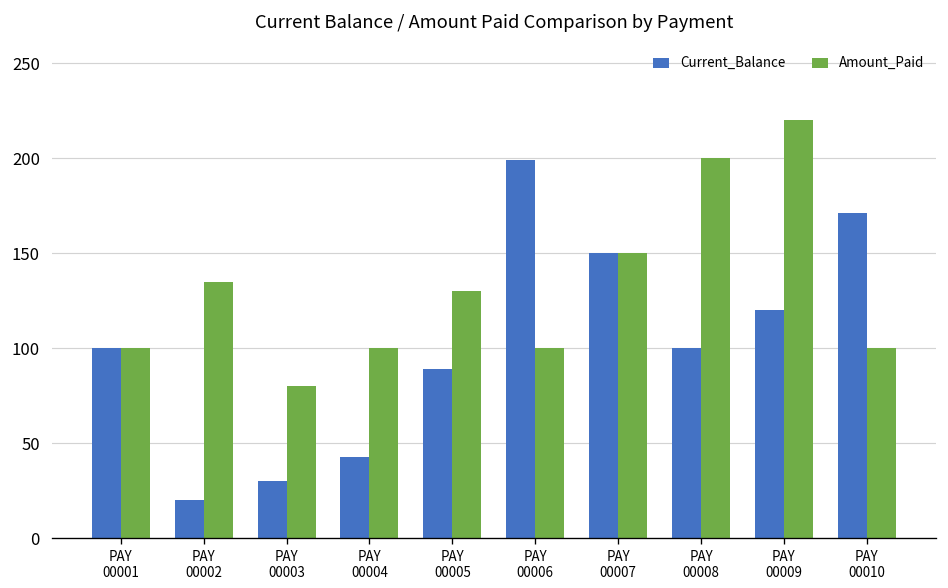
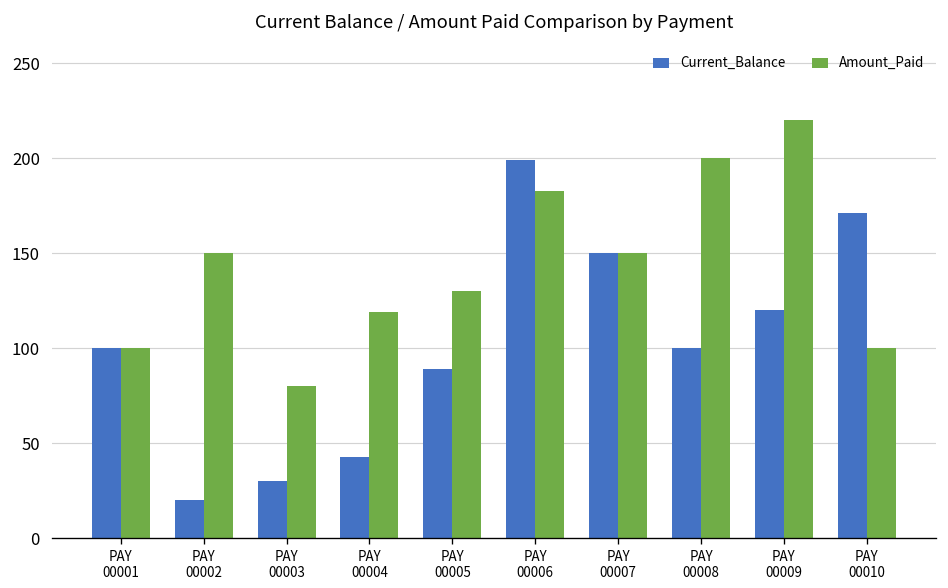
  {
    "Current_Balance": {
      "PAY 00001": 100,
      "PAY 00002": 20,
      "PAY 00003": 30,
      "PAY 00004": 43,
      "PAY 00005": 89,
      "PAY 00006": 199,
      "PAY 00007": 150,
      "PAY 00008": 100,
      "PAY 00009": 120,
      "PAY 00010": 171
    },
    "Amount_Paid": {
      "PAY 00001": 100,
-     "PAY 00002": 135,
+     "PAY 00002": 150,
      "PAY 00003": 80,
-     "PAY 00004": 100,
+     "PAY 00004": 119,
      "PAY 00005": 130,
-     "PAY 00006": 100,
+     "PAY 00006": 183,
      "PAY 00007": 150,
      "PAY 00008": 200,
      "PAY 00009": 220,
      "PAY 00010": 100
    }
  }
